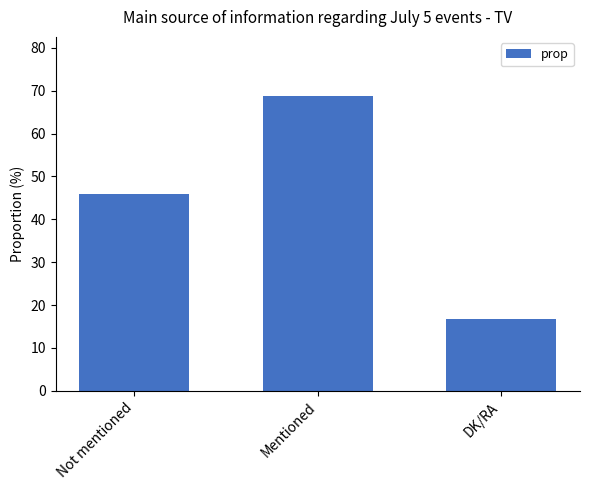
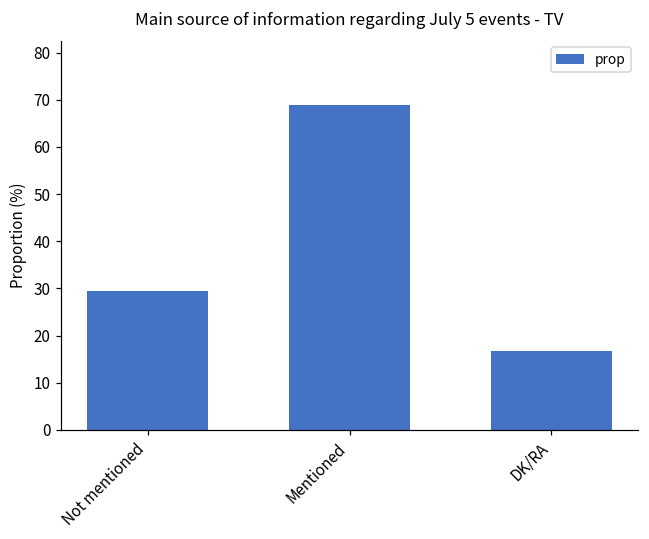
  {
-   "Not mentioned": 46,
+   "Not mentioned": 30,
    "Mentioned": 69,
    "DK/RA": 17
  }
